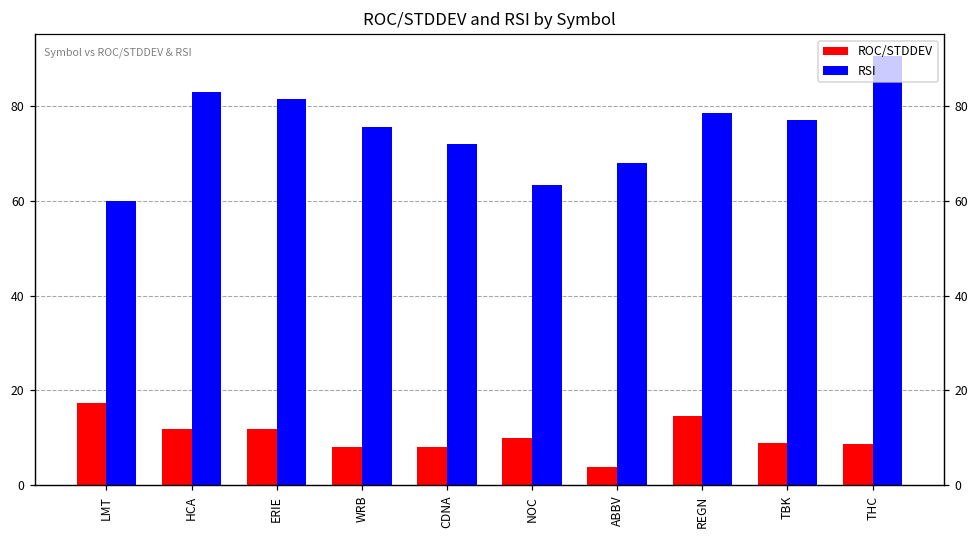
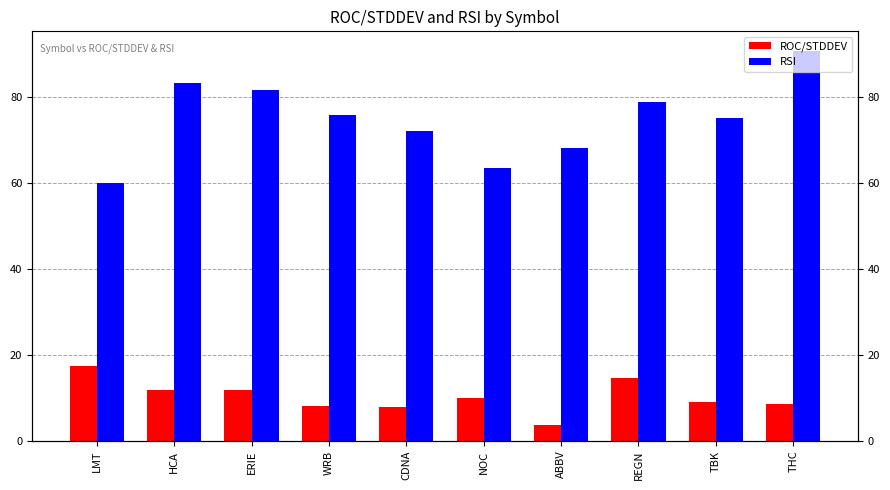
  {
    "ROC/STDDEV": {
      "LMT": 17,
      "HCA": 12,
      "ERIE": 12,
      "WRB": 8,
      "CDNA": 8,
      "NOC": 10,
      "ABBV": 4,
      "REGN": 15,
      "TBK": 9,
      "THC": 9
    },
    "RSI": {
      "LMT": 60,
      "HCA": 83,
      "ERIE": 82,
      "WRB": 76,
      "CDNA": 72,
      "NOC": 63,
      "ABBV": 68,
      "REGN": 79,
-     "TBK": 77
+     "TBK": 75
    }
  }
